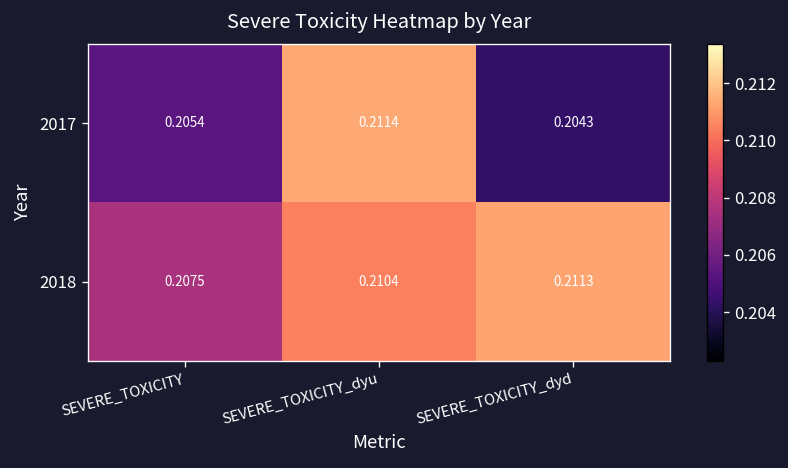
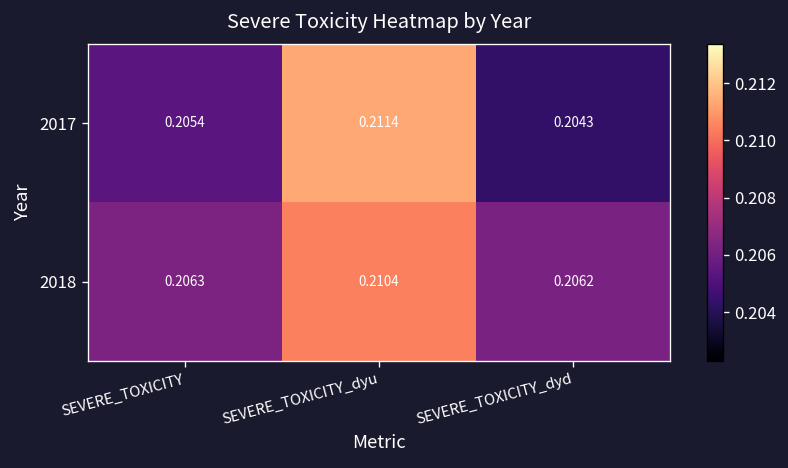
  {
    "2017": {
      "SEVERE_TOXICITY": 0.2054,
      "SEVERE_TOXICITY_dyu": 0.2114,
      "SEVERE_TOXICITY_dyd": 0.2043
    },
    "2018": {
-     "SEVERE_TOXICITY": 0.2075,
+     "SEVERE_TOXICITY": 0.2063,
      "SEVERE_TOXICITY_dyu": 0.2104,
-     "SEVERE_TOXICITY_dyd": 0.2113
+     "SEVERE_TOXICITY_dyd": 0.2062
    }
  }
